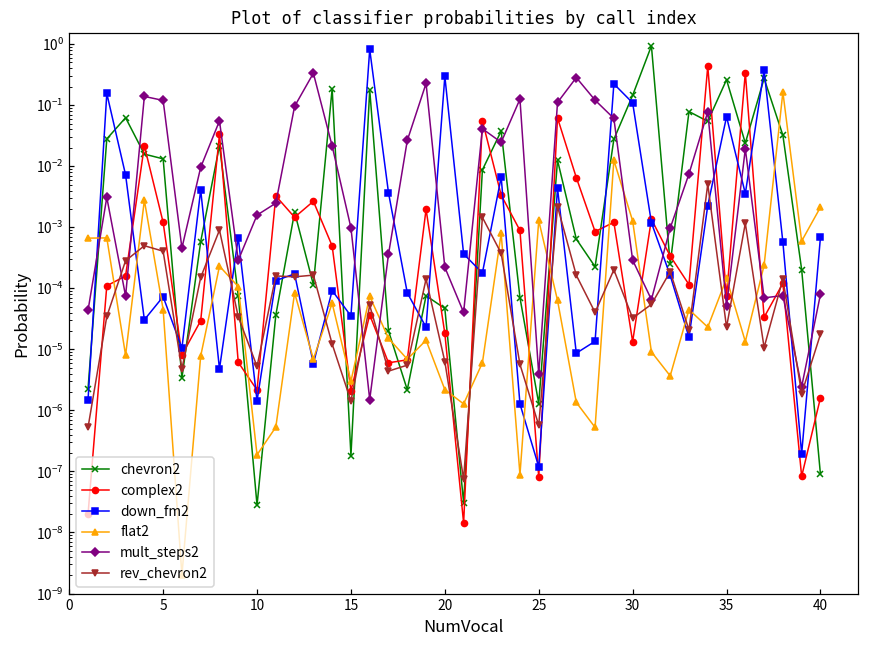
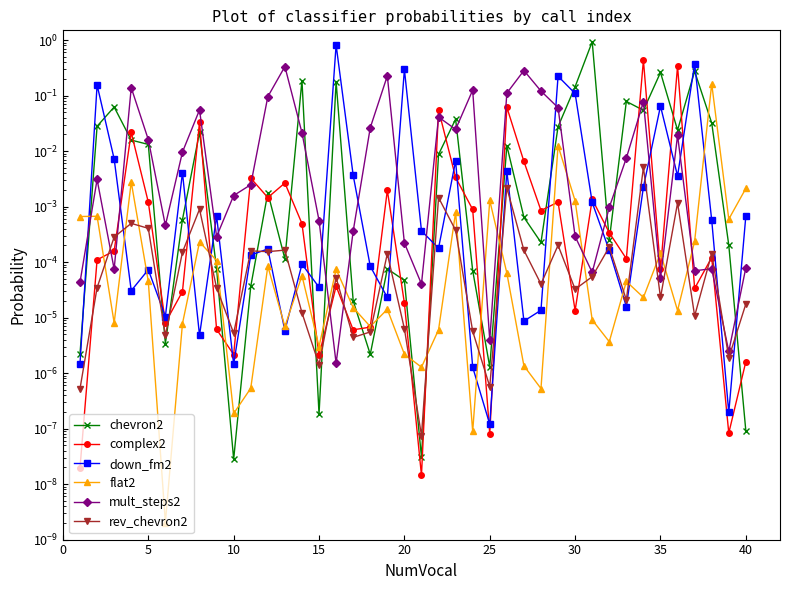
  {
    "chevron2": {
      "5": 0.013,
      "10": 0.00000003,
      "15": 0.00000018,
      "20": 0.00005,
      "25": 0.0000013,
      "30": 0.14,
      "35": 0.3,
      "40": 0.00000009
    },
    "complex2": {
      "5": 0.0012,
      "10": 0.0000022,
      "15": 0.0000021,
      "20": 0.000018,
      "25": 0.00000008,
      "30": 0.000013,
      "35": 0.00007,
      "40": 0.0000016
    },
    "down_fm2": {
      "5": 0.00007,
      "10": 0.0000014,
      "15": 0.00004,
      "20": 0.3,
      "25": 0.00000012,
      "30": 0.11,
      "35": 0.06,
      "40": 0.0007
    },
    "flat2": {
      "5": 0.00004,
      "10": 0.00000019,
      "15": 0.000003,
      "20": 0.0000022,
      "25": 0.0013,
      "30": 0.0013,
      "35": 0.00015,
      "40": 0.0021
    },
    "mult_steps2": {
-     "5": 0.12,
+     "5": 0.016,
      "10": 0.0016,
-     "15": 0.0010,
+     "15": 0.0006,
      "20": 0.0002,
      "25": 0.000004,
      "30": 0.0003,
      "35": 0.00005,
      "40": 0.00008
    },
    "rev_chevron2": {
      "5": 0.0004,
      "10": 0.000005,
      "15": 0.0000014,
      "20": 0.000006,
      "25": 0.0000006,
      "30": 0.00003,
      "35": 0.000023,
      "40": 0.000018
    }
  }
